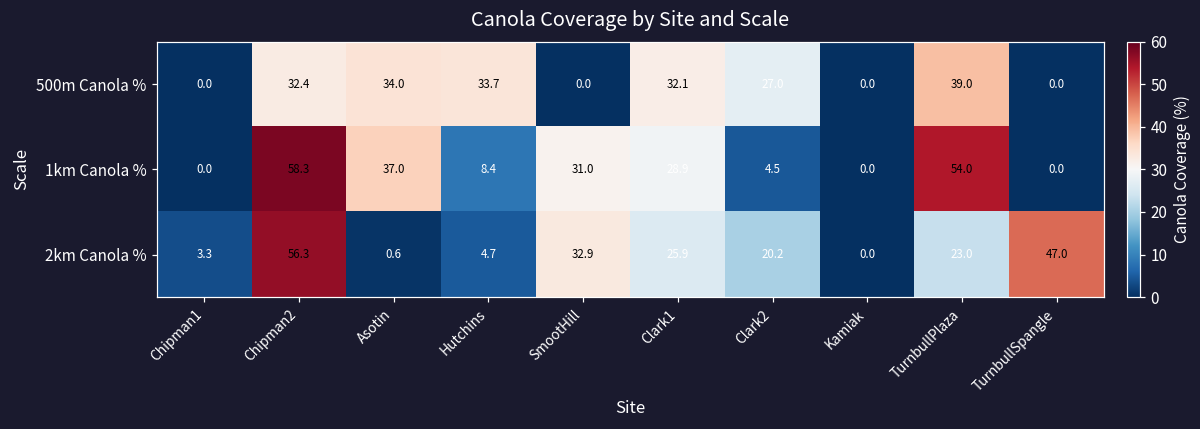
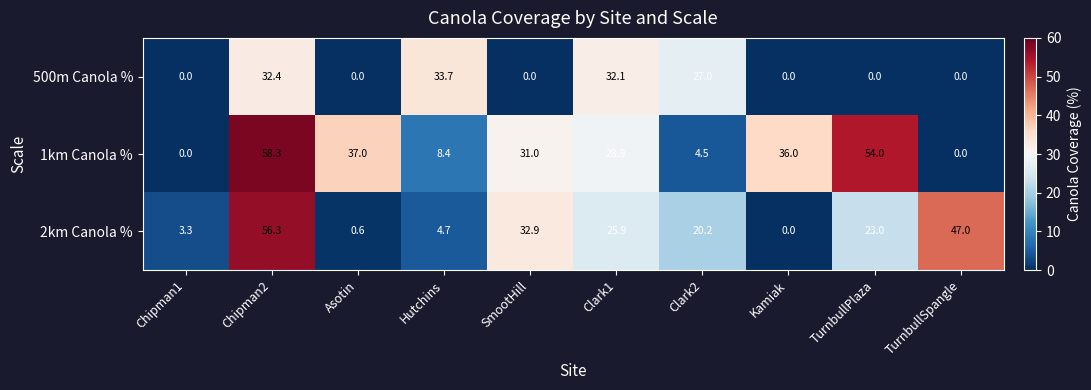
  {
    "500m Canola %": {
      "Chipman1": 0.0,
      "Chipman2": 32.4,
-     "Asotin": 34.0,
+     "Asotin": 0.0,
      "Hutchins": 33.7,
      "SmootHill": 0.0,
      "Clark1": 32.1,
      "Kamiak": 0.0,
-     "TurnbullPlaza": 39.0,
+     "TurnbullPlaza": 0.0,
      "TurnbullSpangle": 0.0
    },
    "1km Canola %": {
      "Chipman1": 0.0,
      "Chipman2": 58.3,
      "Asotin": 37.0,
      "Hutchins": 8.4,
      "SmootHill": 31.0,
      "Clark2": 4.5,
-     "Kamiak": 0.0,
+     "Kamiak": 36.0,
      "TurnbullPlaza": 54.0,
      "TurnbullSpangle": 0.0
    },
    "2km Canola %": {
      "Chipman1": 3.3,
      "Chipman2": 56.3,
      "Asotin": 0.6,
      "Hutchins": 4.7,
      "SmootHill": 32.9,
      "Clark2": 20.2,
      "Kamiak": 0.0,
      "TurnbullPlaza": 23.0,
      "TurnbullSpangle": 47.0
    }
  }
